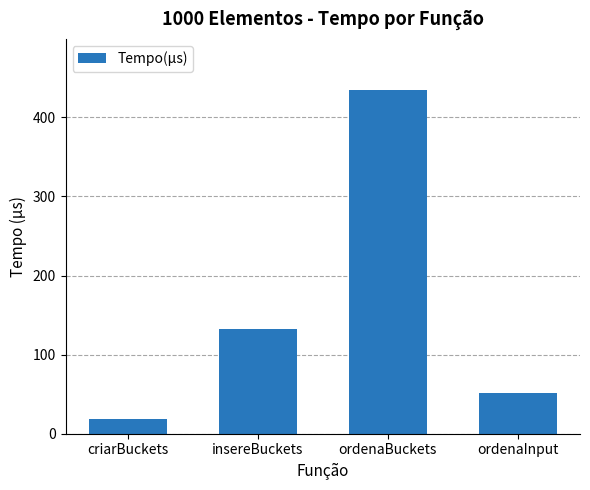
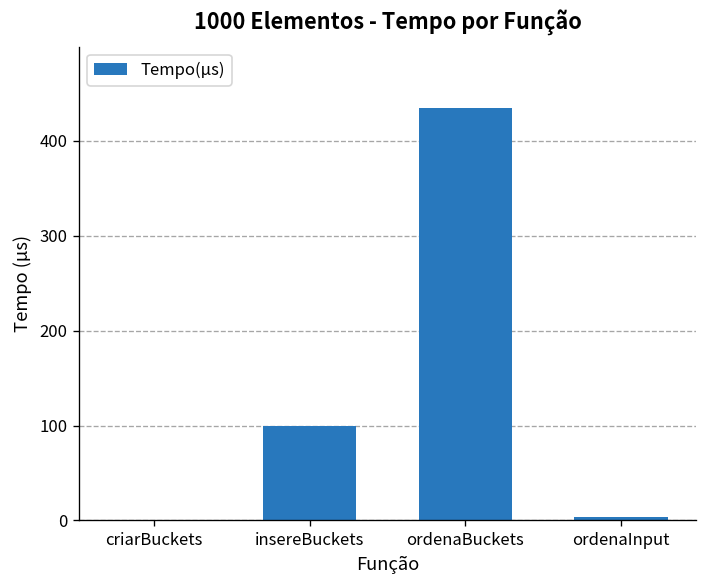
  {
-   "criarBuckets": 20,
-   "insereBuckets": 130,
+   "criarBuckets": 0,
+   "insereBuckets": 100,
    "ordenaBuckets": 430,
-   "ordenaInput": 50
+   "ordenaInput": 0
  }
